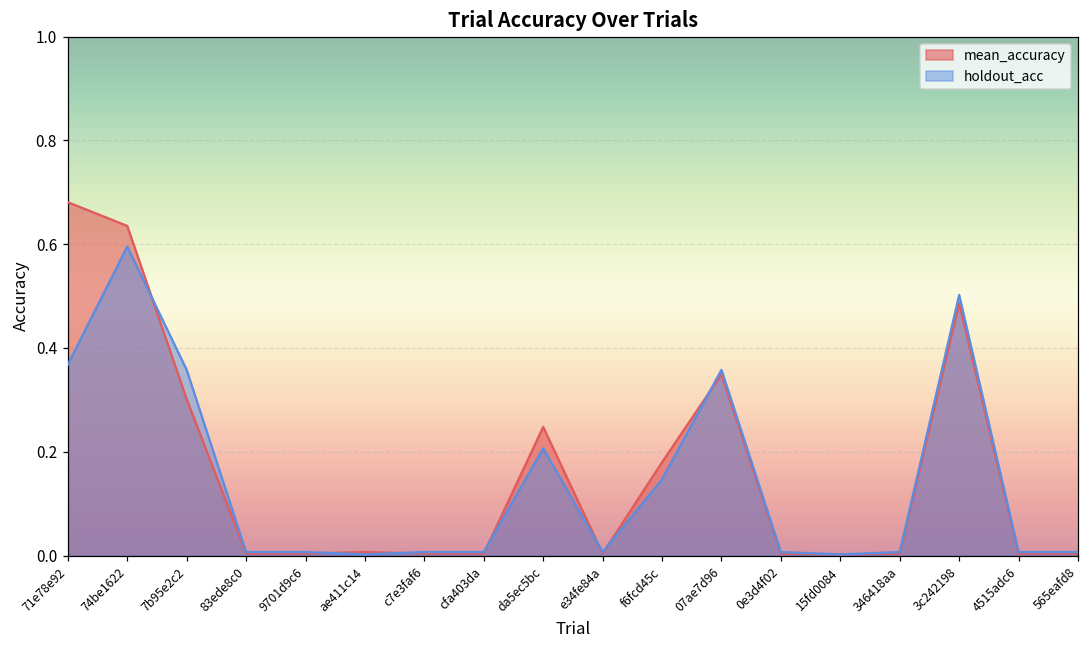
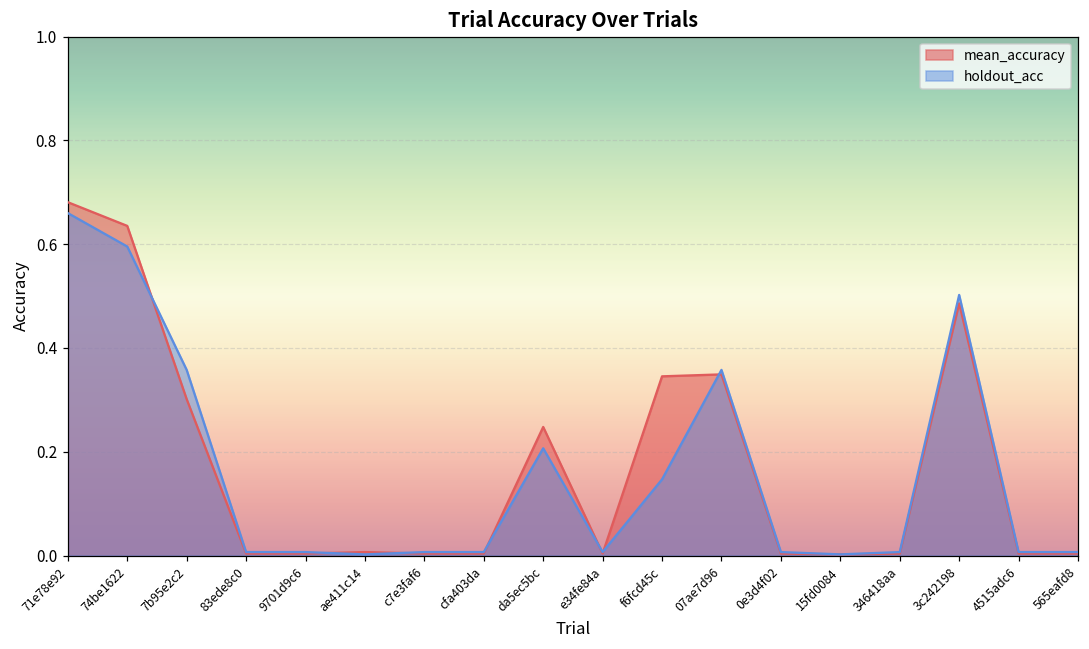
  {
    "mean_accuracy": {
      "71e78e92": 0.68,
      "74be1622": 0.64,
      "7b95e2c2": 0.30,
      "da5ec5bc": 0.25,
-     "f6fcd45c": 0.18,
+     "f6fcd45c": 0.35,
      "07ae7d96": 0.35,
      "3c242198": 0.49
    },
    "holdout_acc": {
-     "71e78e92": 0.37,
+     "71e78e92": 0.66,
      "74be1622": 0.60,
      "7b95e2c2": 0.36,
      "da5ec5bc": 0.21,
      "f6fcd45c": 0.15,
      "07ae7d96": 0.36,
      "3c242198": 0.50
    }
  }
